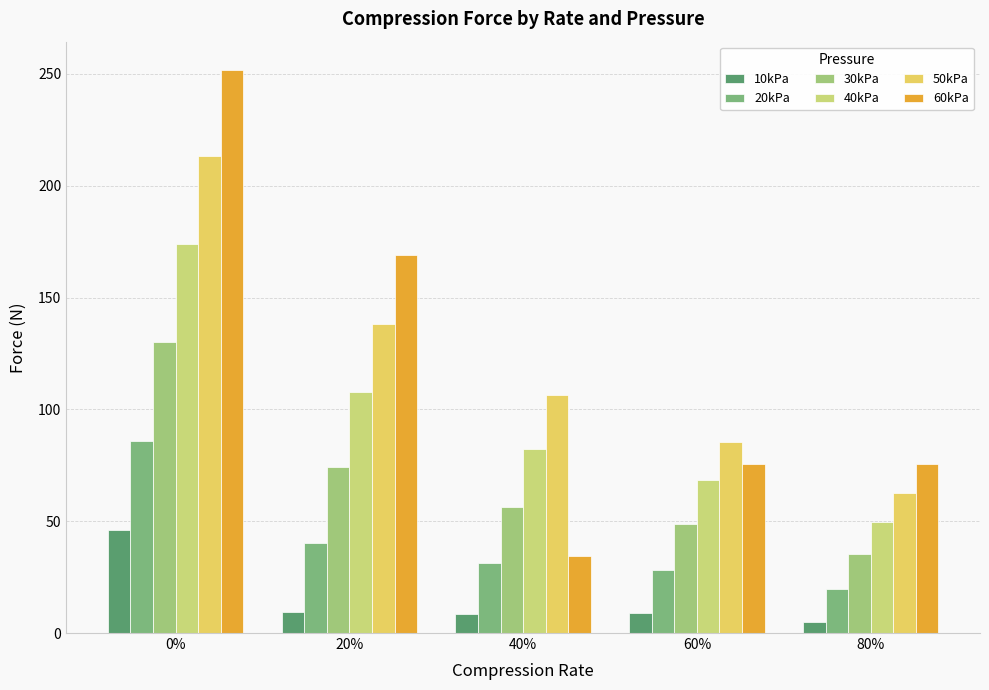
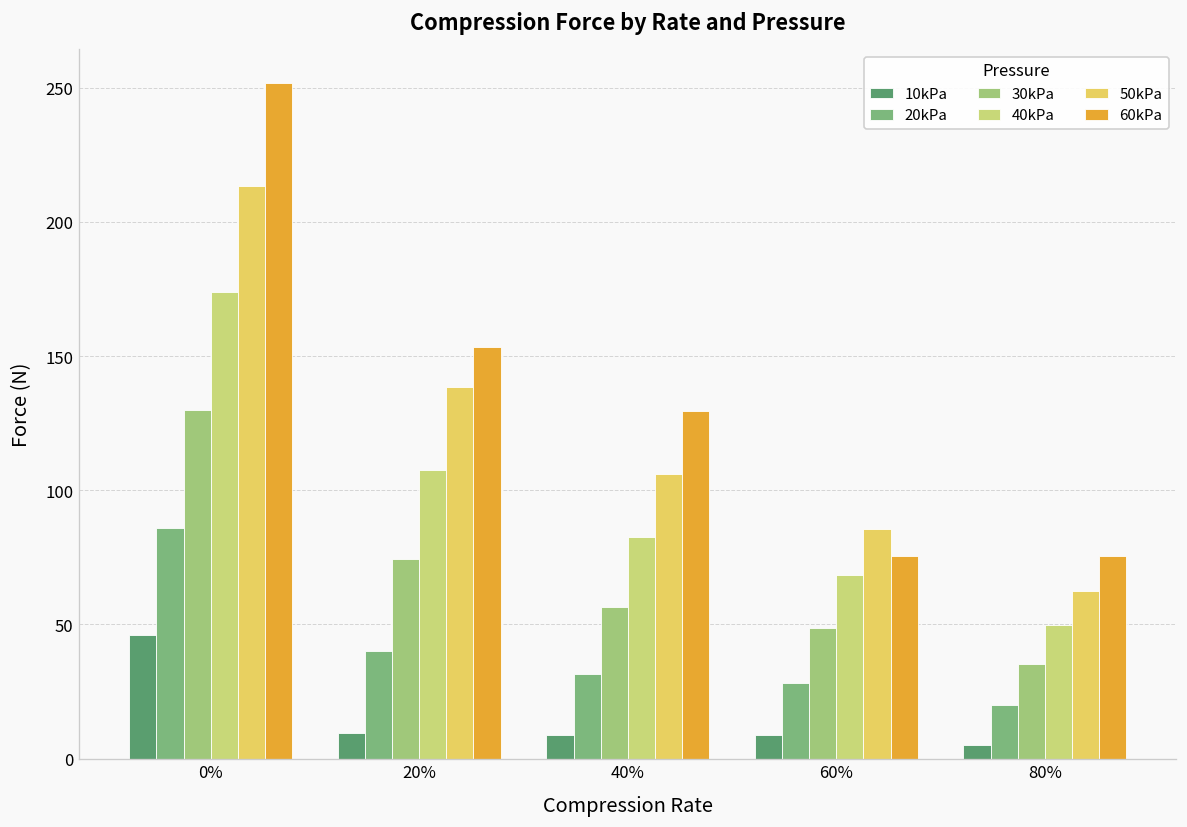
  {
    "60kPa": {
      "0%": 252,
-     "20%": 169,
-     "40%": 35,
+     "20%": 153,
+     "40%": 130,
      "60%": 76,
      "80%": 75
    }
  }
